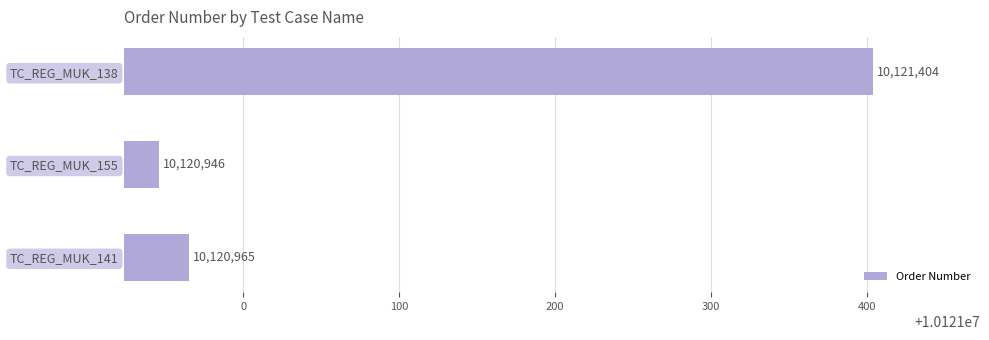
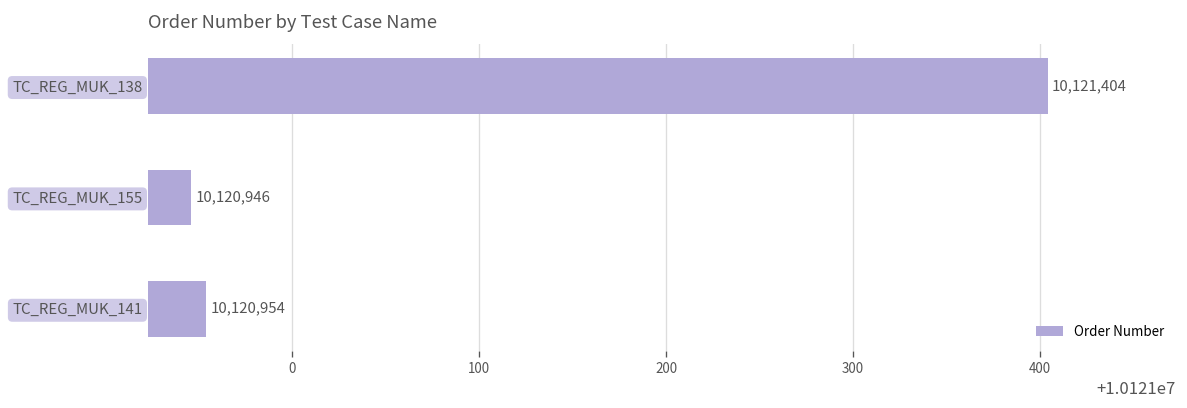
  {
    "TC_REG_MUK_138": "10,121,404",
    "TC_REG_MUK_155": "10,120,946",
-   "TC_REG_MUK_141": "10,120,965"
+   "TC_REG_MUK_141": "10,120,954"
  }
